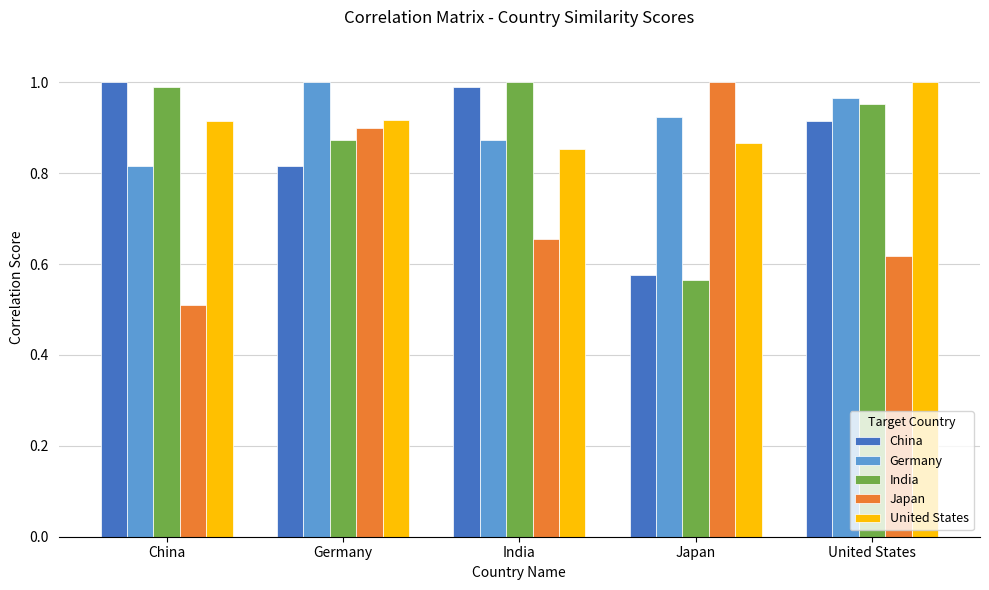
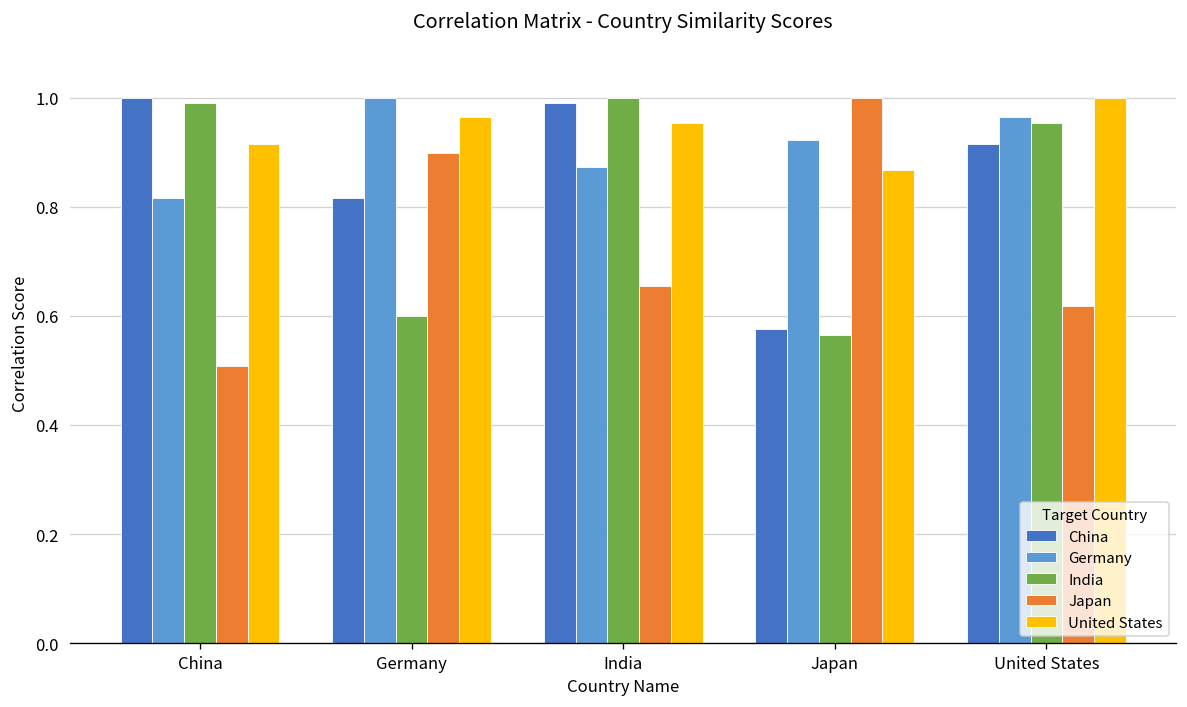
  {
    "India": {
      "China": 0.99,
-     "Germany": 0.87,
+     "Germany": 0.60,
      "India": 1.00,
      "Japan": 0.56,
      "United States": 0.95
    },
    "Japan": {
      "China": 0.51,
      "Germany": 0.90,
      "India": 0.66,
      "Japan": 1.00,
      "United States": 0.62
    },
    "United States": {
      "China": 0.91,
-     "Germany": 0.92,
-     "India": 0.85,
+     "Germany": 0.96,
+     "India": 0.95,
      "Japan": 0.87,
      "United States": 1.00
    }
  }
